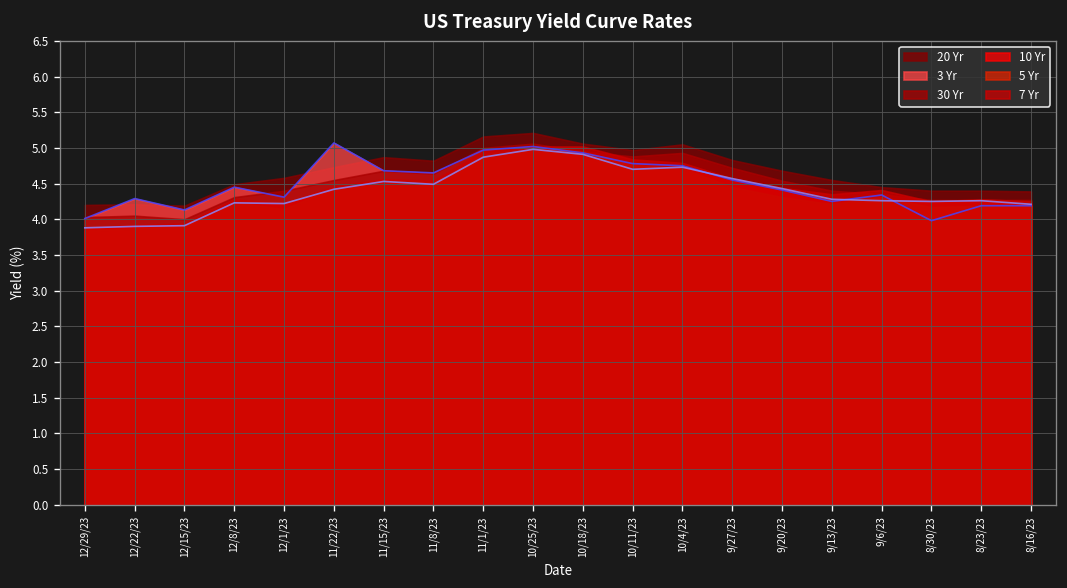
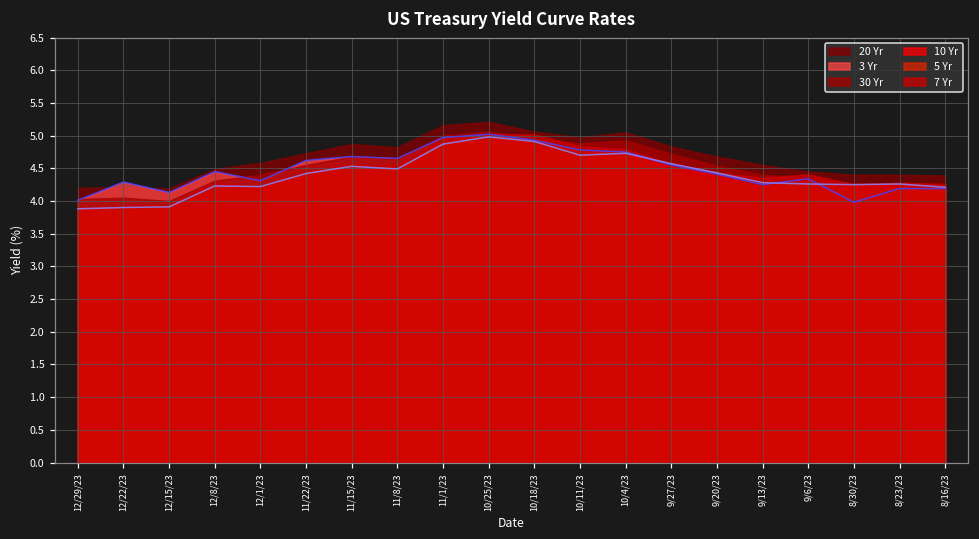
  {
    "3 Yr": {
      "12/22/23": 4.3,
      "12/15/23": 4.1,
      "12/1/23": 4.3,
-     "11/22/23": 5.1,
+     "11/22/23": 4.6,
      "8/30/23": 4.0
    }
  }
